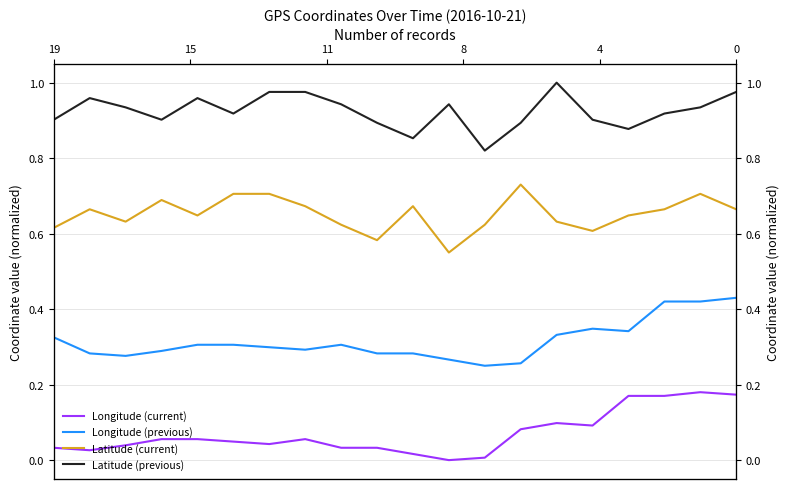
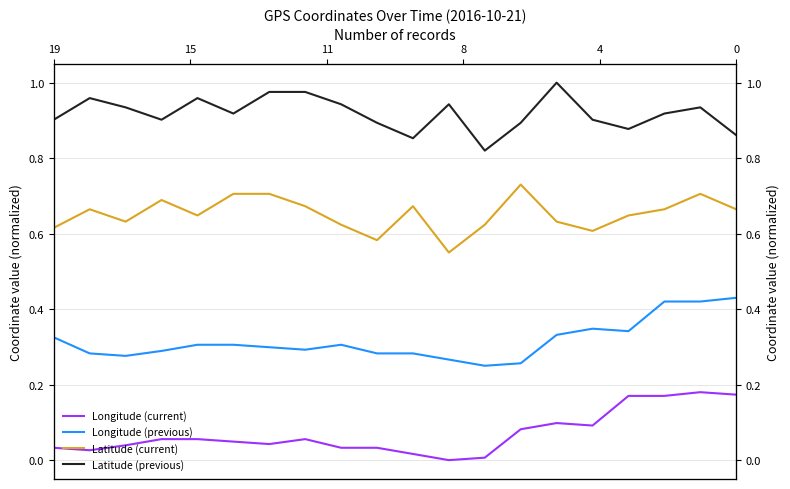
  {
    "Longitude (current)": {
      "19": 0.03,
      "0": 0.17
    },
    "Longitude (previous)": {
      "19": 0.33,
      "0": 0.43
    },
    "Latitude (current)": {
      "19": 0.62,
      "0": 0.66
    },
    "Latitude (previous)": {
      "19": 0.90,
-     "0": 0.98
+     "0": 0.86
    }
  }
